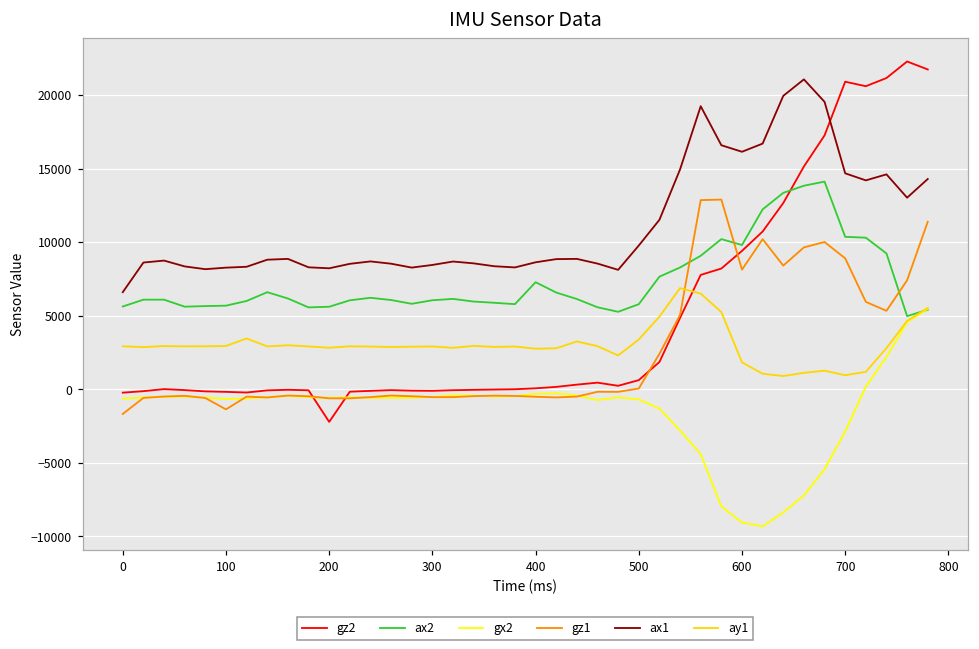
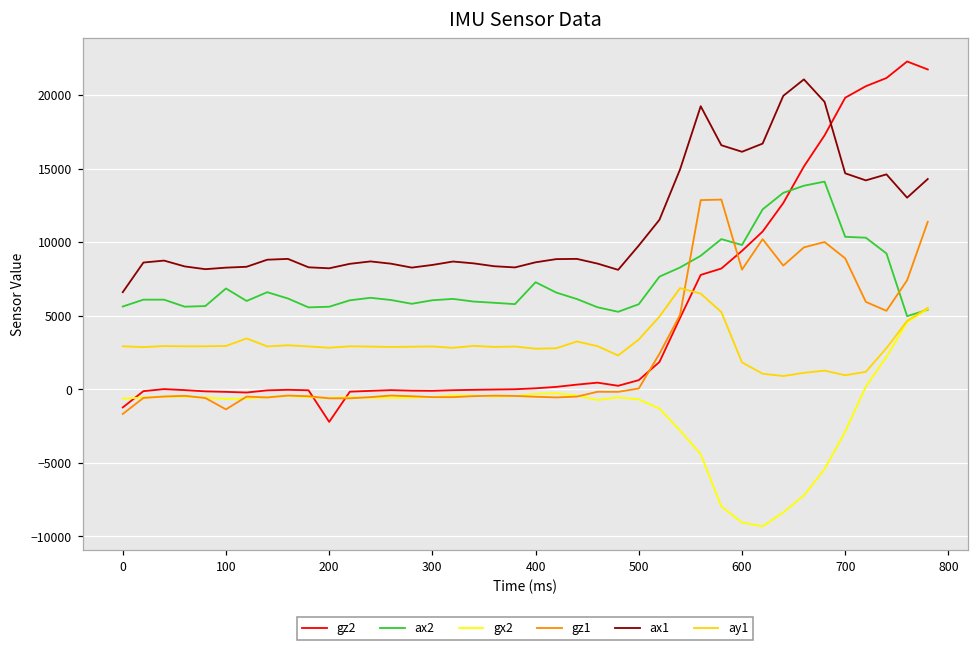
  {
    "gz2": {
-     "0": -200,
+     "0": -1200,
      "100": -200,
      "200": -2200,
      "300": -100,
      "400": 100,
      "500": 600,
      "600": 9400,
-     "700": 20900
+     "700": 19800
    },
    "ax2": {
      "0": 5600,
-     "100": 5700,
+     "100": 6900,
      "200": 5600,
      "300": 6000,
      "400": 7300,
      "500": 5800,
      "600": 9800,
      "700": 10400
    },
    "gz1": {
      "0": -1700,
      "100": -1400,
      "400": -500,
      "500": 100,
      "600": 8100,
      "700": 8900
    },
    "ax1": {
      "0": 6600,
      "100": 8300,
      "200": 8200,
      "300": 8400,
      "400": 8600,
      "500": 9800,
      "600": 16100,
      "700": 14700
    }
  }
